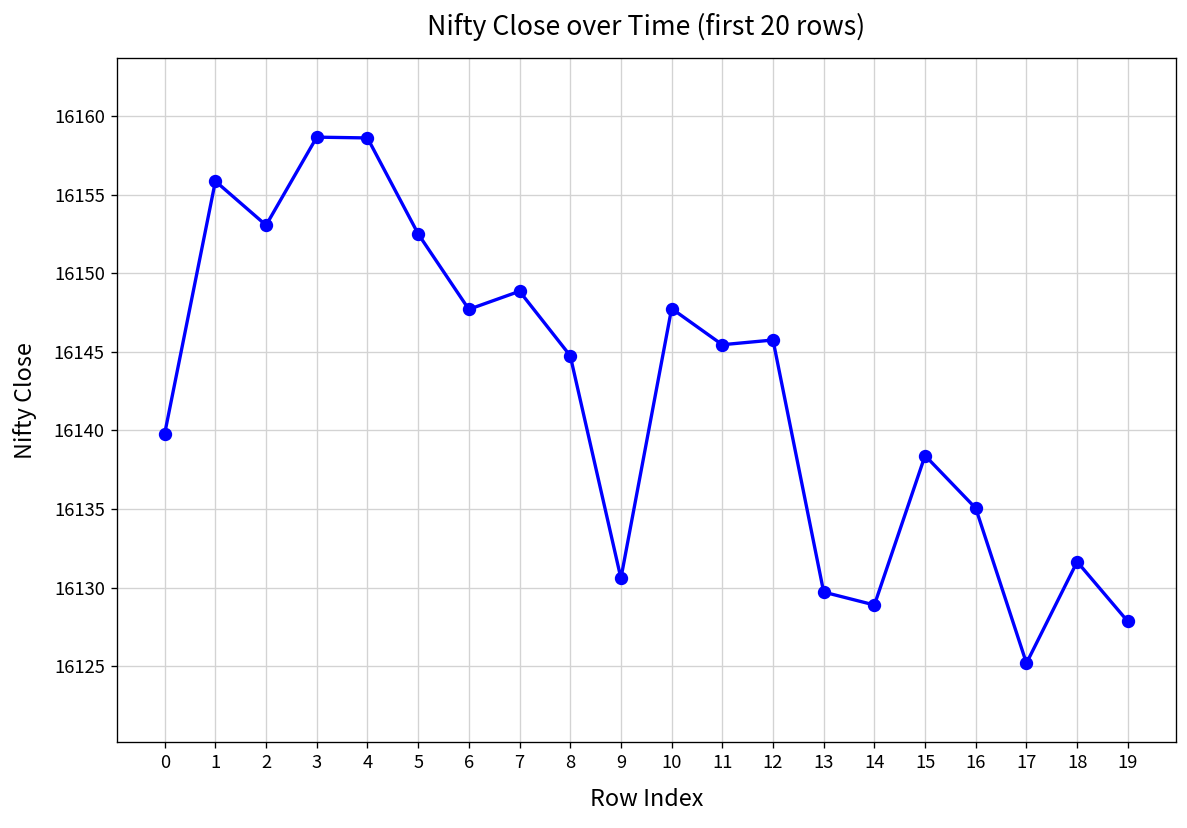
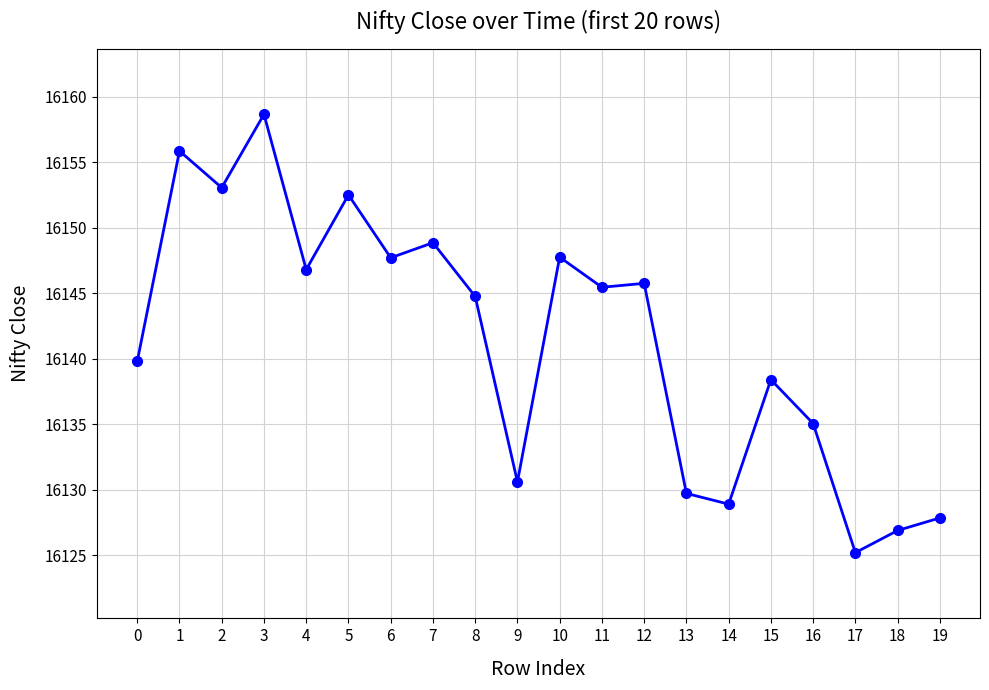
  {
    "0": 16139.8,
    "1": 16155.9,
    "2": 16153.1,
    "3": 16158.7,
-   "4": 16158.6,
+   "4": 16146.8,
    "5": 16152.5,
    "6": 16147.7,
    "7": 16148.9,
    "8": 16144.8,
    "9": 16130.6,
    "10": 16147.8,
    "11": 16145.5,
    "12": 16145.8,
    "13": 16129.7,
    "14": 16128.9,
    "15": 16138.4,
    "16": 16135.1,
    "17": 16125.2,
-   "18": 16131.7,
+   "18": 16126.9,
    "19": 16127.9
  }
